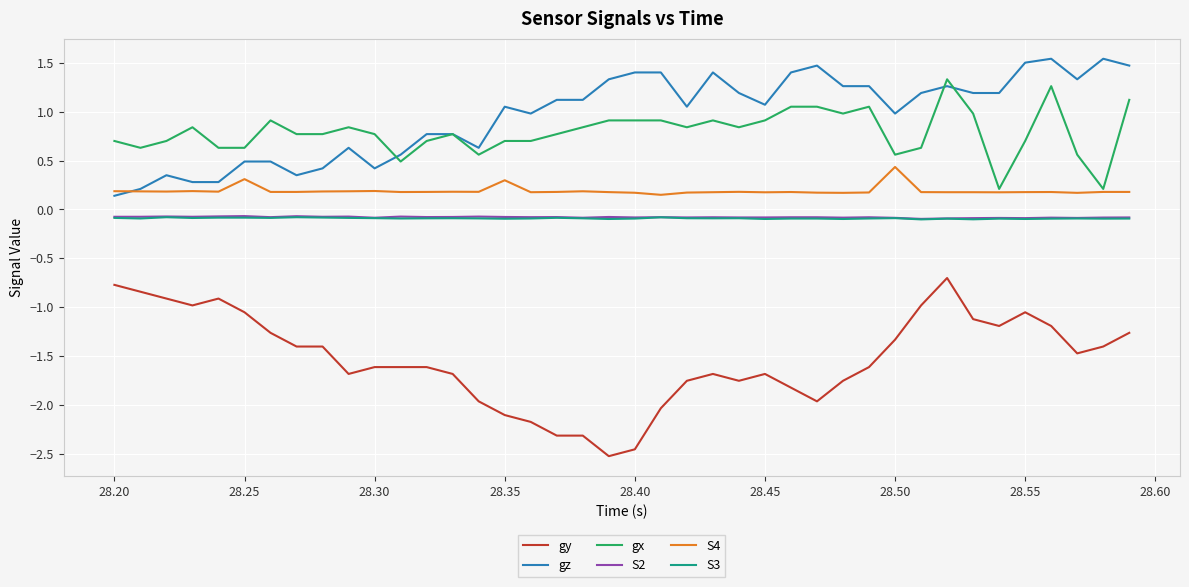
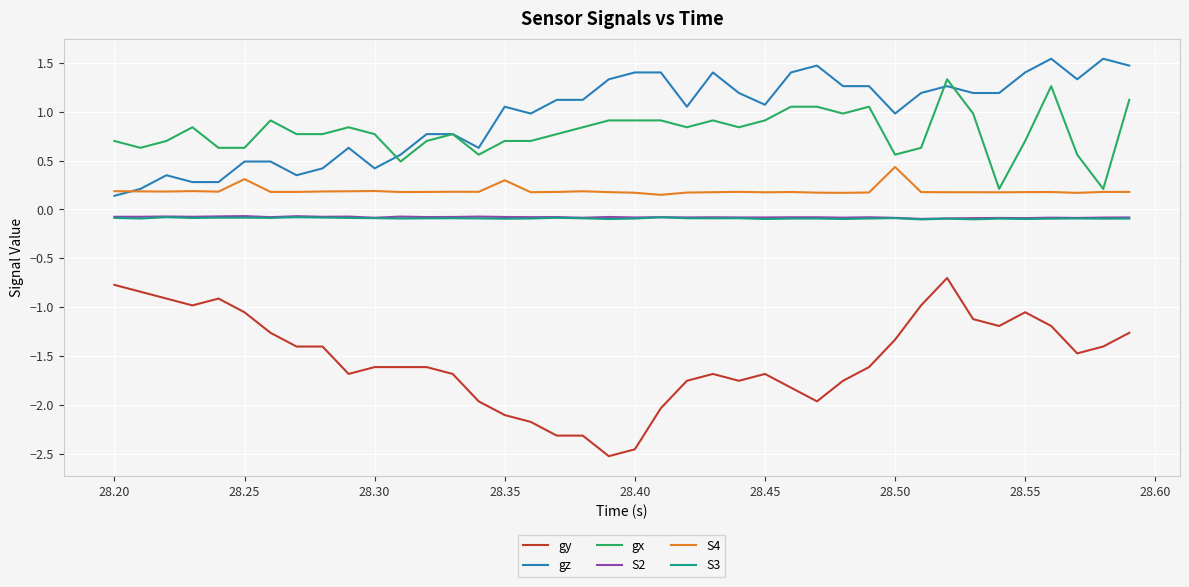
  {
    "gy": {
      "28.20": -0.8,
      "28.25": -1.1,
      "28.30": -1.6,
      "28.35": -2.1,
      "28.40": -2.5,
      "28.45": -1.7,
      "28.50": -1.3,
      "28.55": -1.1
    },
    "gz": {
      "28.20": 0.1,
      "28.25": 0.5,
      "28.30": 0.4,
      "28.35": 1.1,
      "28.40": 1.4,
      "28.45": 1.1,
      "28.50": 1.0,
-     "28.55": 1.5
+     "28.55": 1.4
    },
    "S4": {
      "28.20": 0.2,
      "28.25": 0.3,
      "28.30": 0.2,
      "28.35": 0.3,
      "28.40": 0.2,
      "28.45": 0.2,
      "28.50": 0.4,
      "28.55": 0.2
    }
  }
